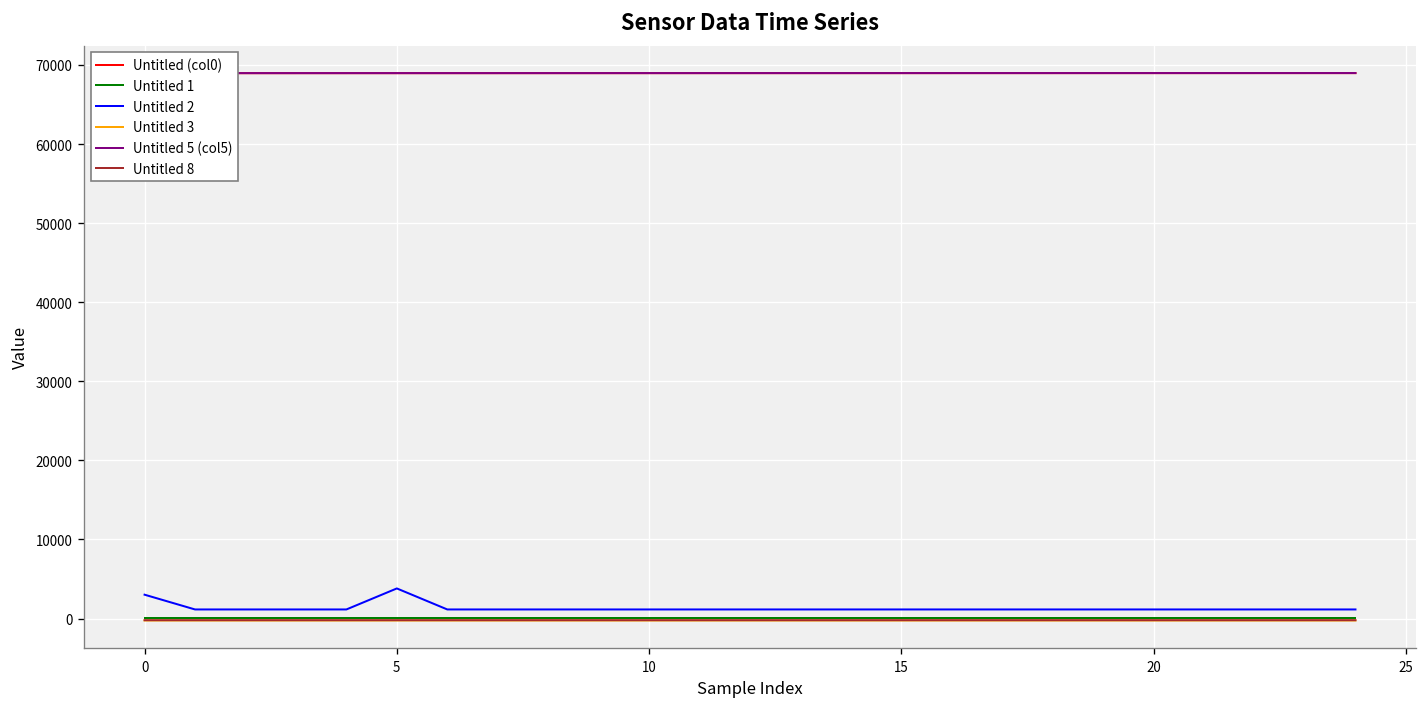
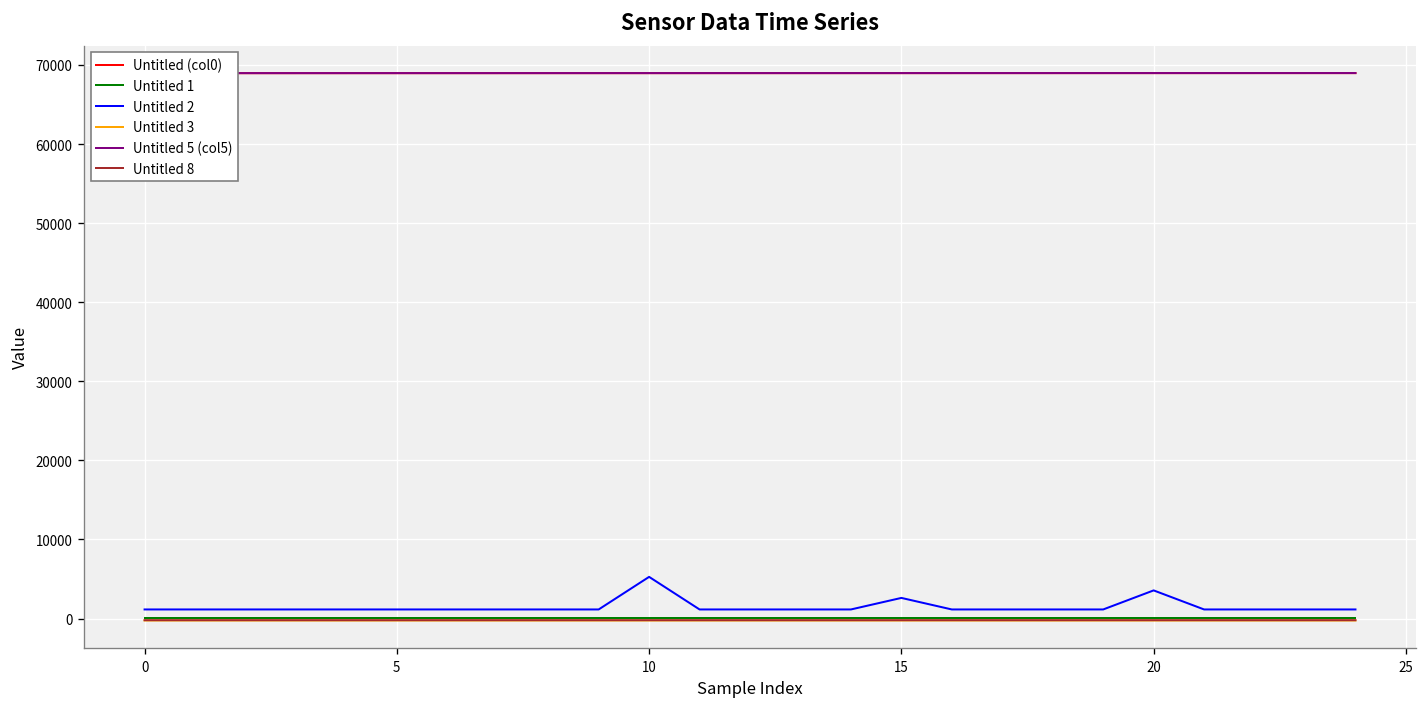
  {
    "Untitled 5 (col5)": {
      "5": 69000,
      "10": 69000,
      "15": 69000,
      "20": 69000
    },
    "Untitled 2": {
-     "0": 3000,
-     "5": 4000,
-     "10": 1000,
-     "15": 1000,
-     "20": 1000
+     "0": 1000,
+     "5": 1000,
+     "10": 5000,
+     "15": 3000,
+     "20": 4000
    }
  }
